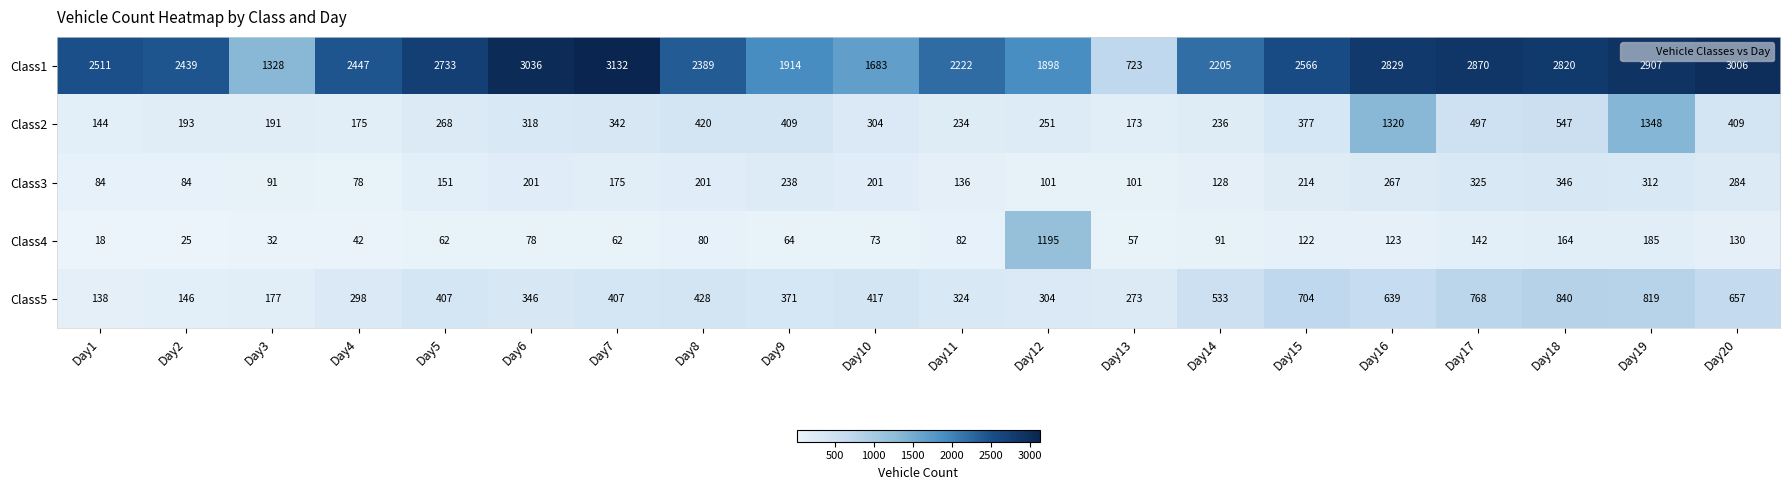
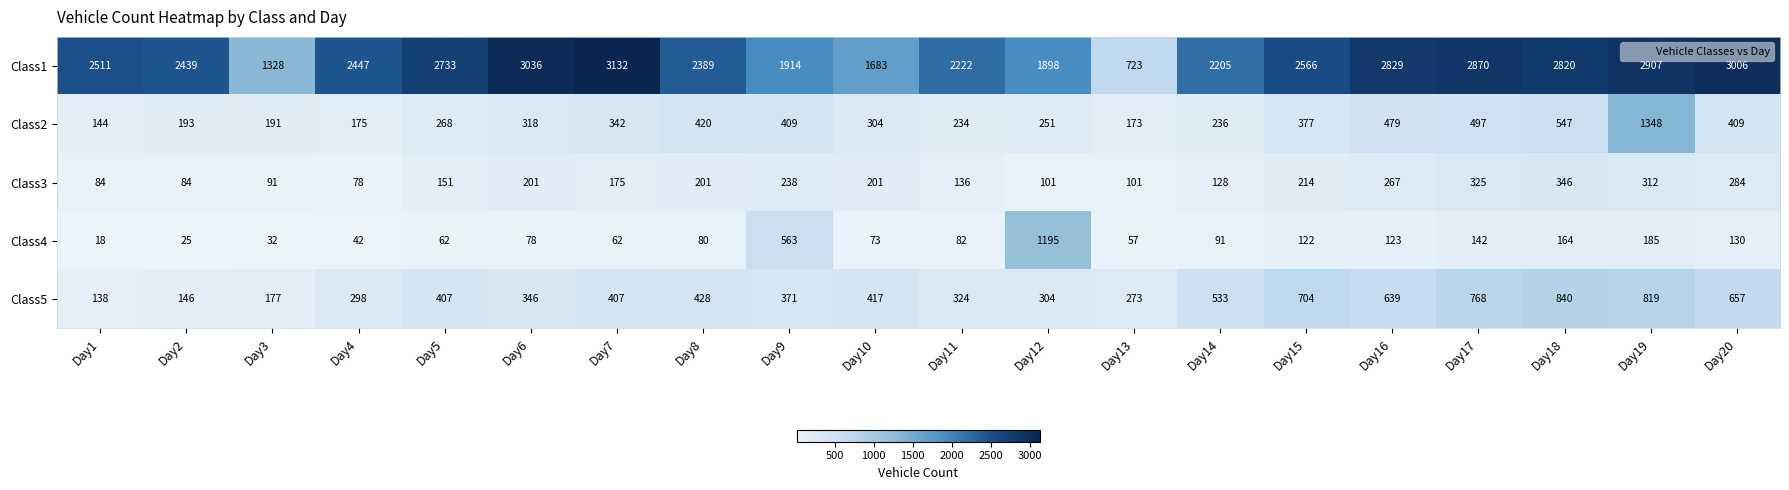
  {
    "Class1": {
      "Day1": 2511,
      "Day2": 2439,
      "Day3": 1328,
      "Day4": 2447,
      "Day5": 2733,
      "Day6": 3036,
      "Day7": 3132,
      "Day8": 2389,
      "Day9": 1914,
      "Day10": 1683,
      "Day11": 2222,
      "Day12": 1898,
      "Day13": 723,
      "Day14": 2205,
      "Day15": 2566,
      "Day16": 2829,
      "Day17": 2870,
      "Day18": 2820
    },
    "Class2": {
      "Day1": 144,
      "Day2": 193,
      "Day3": 191,
      "Day4": 175,
      "Day5": 268,
      "Day6": 318,
      "Day7": 342,
      "Day8": 420,
      "Day9": 409,
      "Day10": 304,
      "Day11": 234,
      "Day12": 251,
      "Day13": 173,
      "Day14": 236,
      "Day15": 377,
-     "Day16": 1320,
+     "Day16": 479,
      "Day17": 497,
      "Day18": 547,
      "Day19": 1348,
      "Day20": 409
    },
    "Class3": {
      "Day1": 84,
      "Day2": 84,
      "Day3": 91,
      "Day4": 78,
      "Day5": 151,
      "Day6": 201,
      "Day7": 175,
      "Day8": 201,
      "Day9": 238,
      "Day10": 201,
      "Day11": 136,
      "Day12": 101,
      "Day13": 101,
      "Day14": 128,
      "Day15": 214,
      "Day16": 267,
      "Day17": 325,
      "Day18": 346,
      "Day19": 312,
      "Day20": 284
    },
    "Class4": {
      "Day1": 18,
      "Day2": 25,
      "Day3": 32,
      "Day4": 42,
      "Day5": 62,
      "Day6": 78,
      "Day7": 62,
      "Day8": 80,
-     "Day9": 64,
+     "Day9": 563,
      "Day10": 73,
      "Day11": 82,
      "Day12": 1195,
      "Day13": 57,
      "Day14": 91,
      "Day15": 122,
      "Day16": 123,
      "Day17": 142,
      "Day18": 164,
      "Day19": 185,
      "Day20": 130
    },
    "Class5": {
      "Day1": 138,
      "Day2": 146,
      "Day3": 177,
      "Day4": 298,
      "Day5": 407,
      "Day6": 346,
      "Day7": 407,
      "Day8": 428,
      "Day9": 371,
      "Day10": 417,
      "Day11": 324,
      "Day12": 304,
      "Day13": 273,
      "Day14": 533,
      "Day15": 704,
      "Day16": 639,
      "Day17": 768,
      "Day18": 840,
      "Day19": 819,
      "Day20": 657
    }
  }
